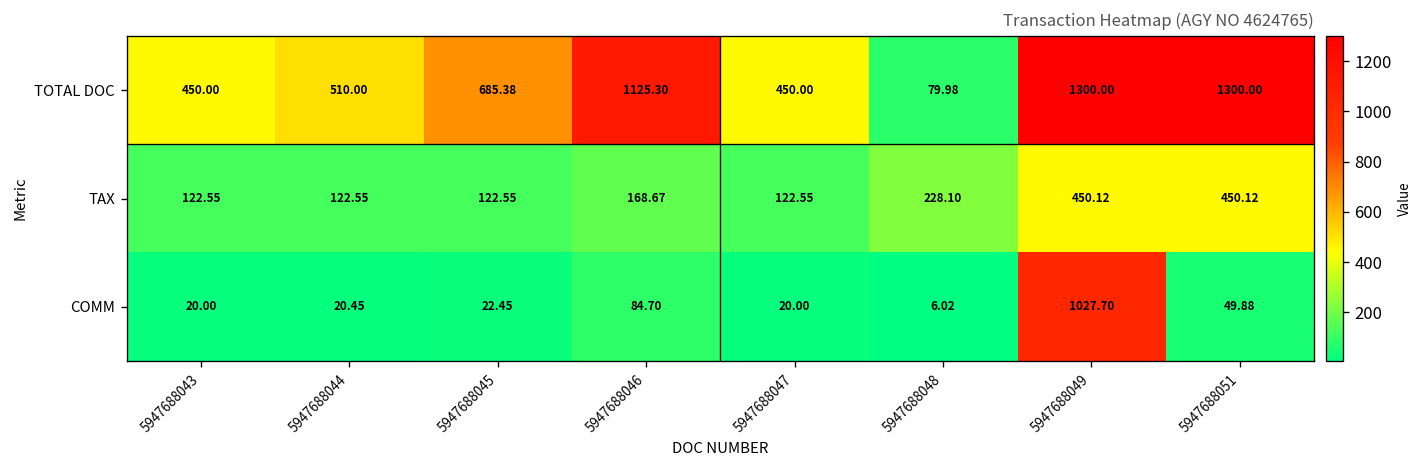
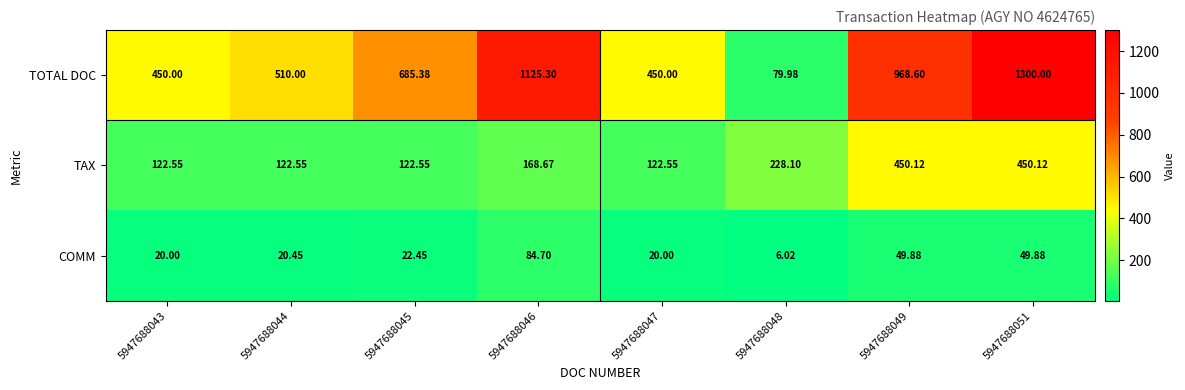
  {
    "TOTAL DOC": {
      "5947688043": 450.00,
      "5947688044": 510.00,
      "5947688045": 685.38,
      "5947688046": 1125.30,
      "5947688047": 450.00,
      "5947688048": 79.98,
-     "5947688049": 1300.00,
+     "5947688049": 968.60,
      "5947688051": 1300.00
    },
    "TAX": {
      "5947688043": 122.55,
      "5947688044": 122.55,
      "5947688045": 122.55,
      "5947688046": 168.67,
      "5947688047": 122.55,
      "5947688048": 228.10,
      "5947688049": 450.12,
      "5947688051": 450.12
    },
    "COMM": {
      "5947688043": 20.00,
      "5947688044": 20.45,
      "5947688045": 22.45,
      "5947688046": 84.70,
      "5947688047": 20.00,
      "5947688048": 6.02,
-     "5947688049": 1027.70,
+     "5947688049": 49.88,
      "5947688051": 49.88
    }
  }
